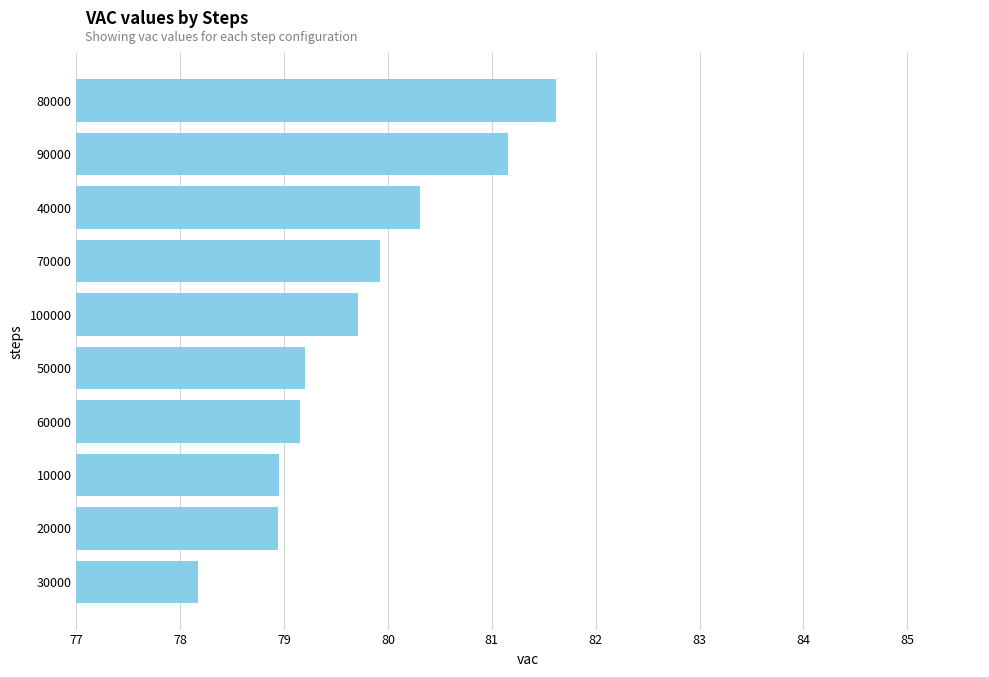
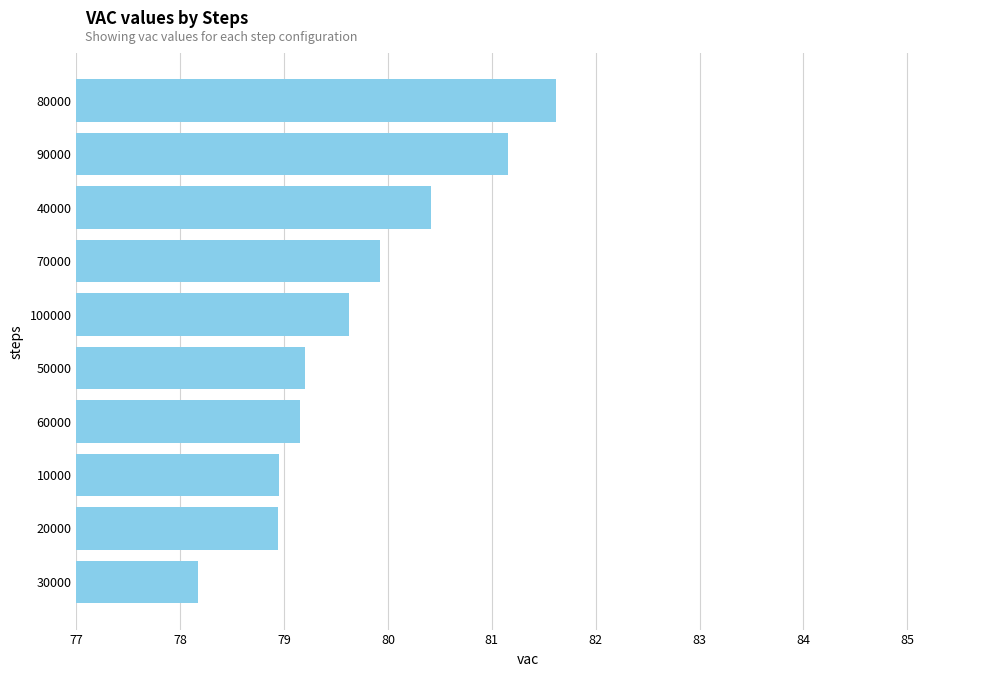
  {
    "80000": 81.62,
    "90000": 81.15,
-   "40000": 80.31,
+   "40000": 80.41,
    "70000": 79.93,
-   "100000": 79.71,
+   "100000": 79.62,
    "50000": 79.20,
    "60000": 79.15,
    "10000": 78.95,
    "20000": 78.94,
    "30000": 78.17
  }
